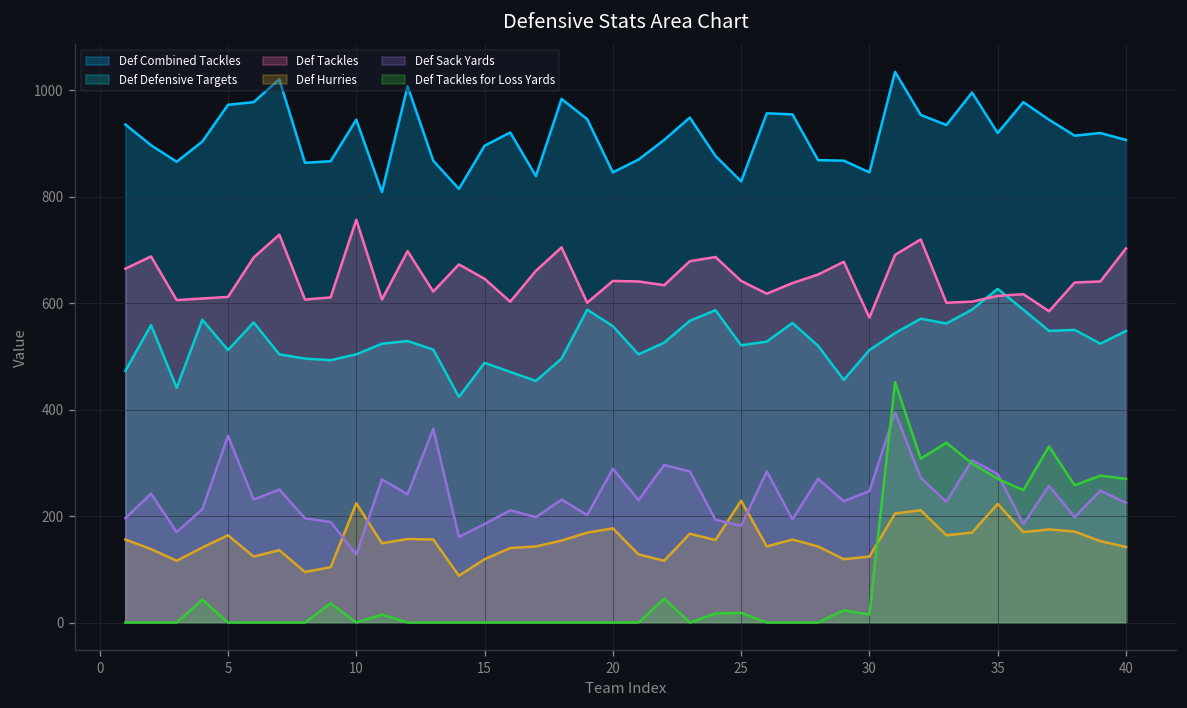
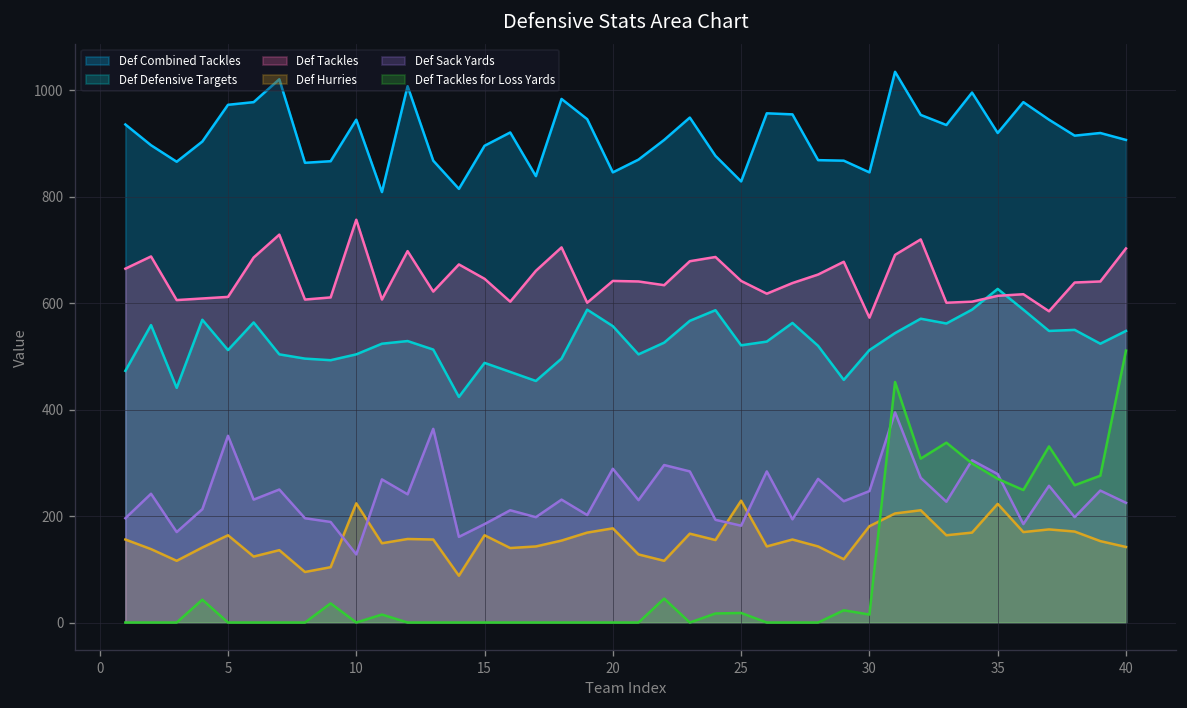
  {
    "Def Hurries": {
      "5": 160,
      "10": 220,
-     "15": 120,
+     "15": 160,
      "20": 180,
      "25": 230,
-     "30": 120,
+     "30": 180,
      "35": 220,
      "40": 140
    },
    "Def Tackles for Loss Yards": {
      "5": 0,
      "10": 0,
      "15": 0,
      "20": 0,
      "25": 20,
      "30": 20,
      "35": 270,
-     "40": 270
+     "40": 510
    }
  }
